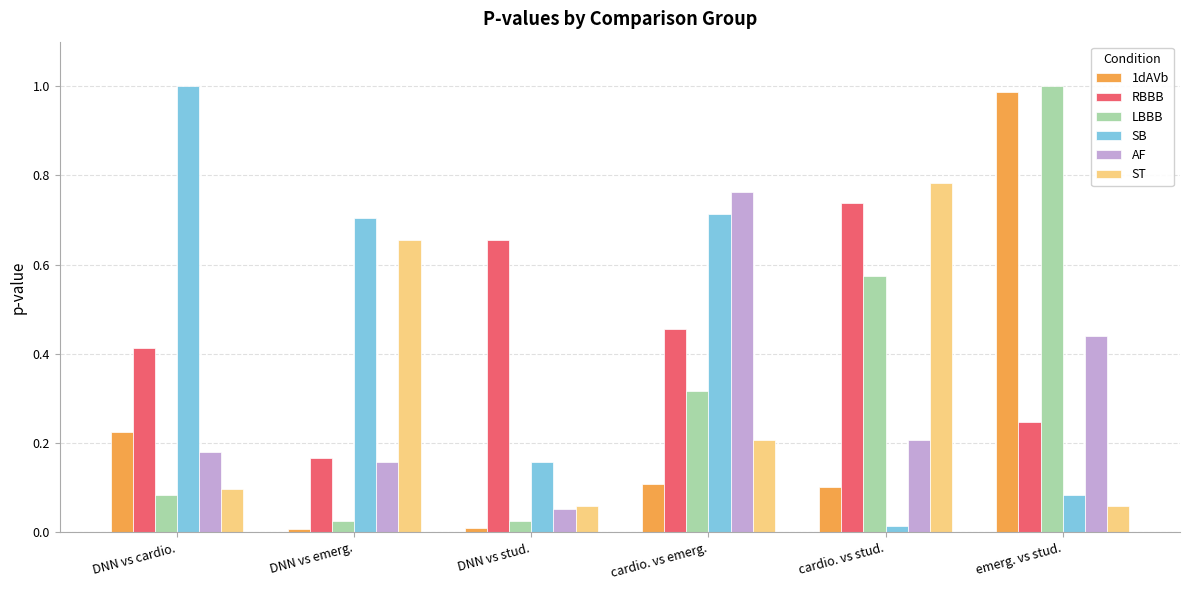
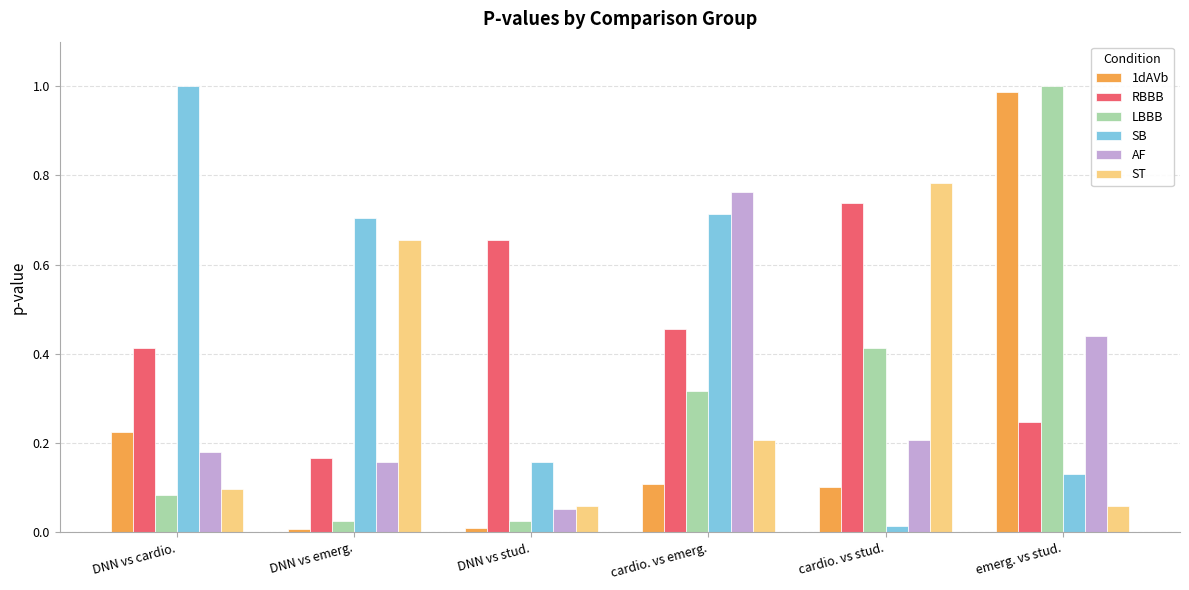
  {
    "1dAVb": {
      "DNN vs cardio.": 0.23,
      "DNN vs emerg.": 0.01,
      "DNN vs stud.": 0.01,
      "cardio. vs emerg.": 0.11,
      "cardio. vs stud.": 0.10,
      "emerg. vs stud.": 0.99
    },
    "RBBB": {
      "DNN vs cardio.": 0.41,
      "DNN vs emerg.": 0.17,
      "DNN vs stud.": 0.66,
      "cardio. vs emerg.": 0.46,
      "cardio. vs stud.": 0.74,
      "emerg. vs stud.": 0.25
    },
    "LBBB": {
      "DNN vs cardio.": 0.08,
      "DNN vs emerg.": 0.03,
      "DNN vs stud.": 0.03,
      "cardio. vs emerg.": 0.32,
-     "cardio. vs stud.": 0.57,
+     "cardio. vs stud.": 0.41,
      "emerg. vs stud.": 1.00
    },
    "SB": {
      "DNN vs cardio.": 1.00,
      "DNN vs emerg.": 0.71,
      "DNN vs stud.": 0.16,
      "cardio. vs emerg.": 0.71,
      "cardio. vs stud.": 0.01,
-     "emerg. vs stud.": 0.08
+     "emerg. vs stud.": 0.13
    },
    "AF": {
      "DNN vs cardio.": 0.18,
      "DNN vs emerg.": 0.16,
      "DNN vs stud.": 0.05,
      "cardio. vs emerg.": 0.76,
      "cardio. vs stud.": 0.21,
      "emerg. vs stud.": 0.44
    },
    "ST": {
      "DNN vs cardio.": 0.10,
      "DNN vs emerg.": 0.66,
      "DNN vs stud.": 0.06,
      "cardio. vs emerg.": 0.21,
      "cardio. vs stud.": 0.78,
      "emerg. vs stud.": 0.06
    }
  }
